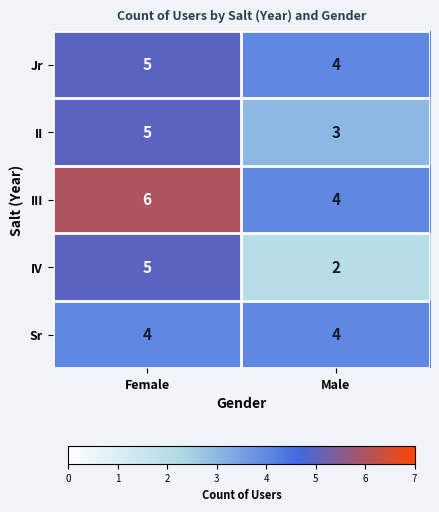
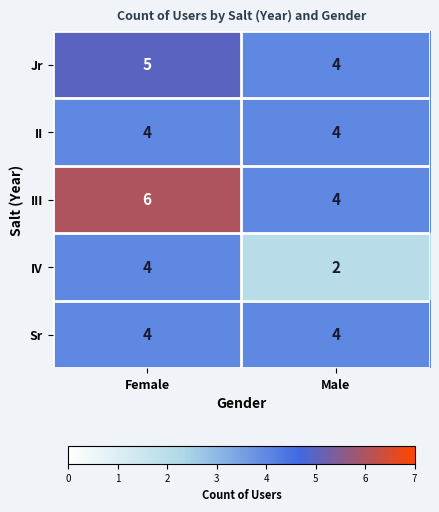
  {
    "II": {
-     "Female": 5,
-     "Male": 3
+     "Female": 4,
+     "Male": 4
    },
    "IV": {
-     "Female": 5
+     "Female": 4
    }
  }
